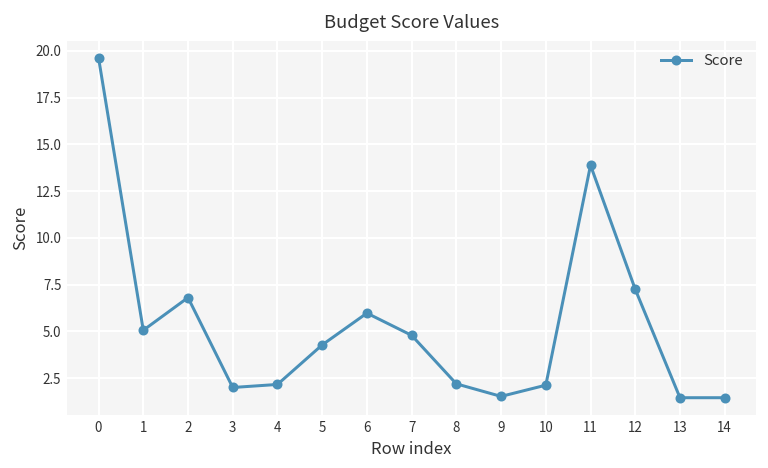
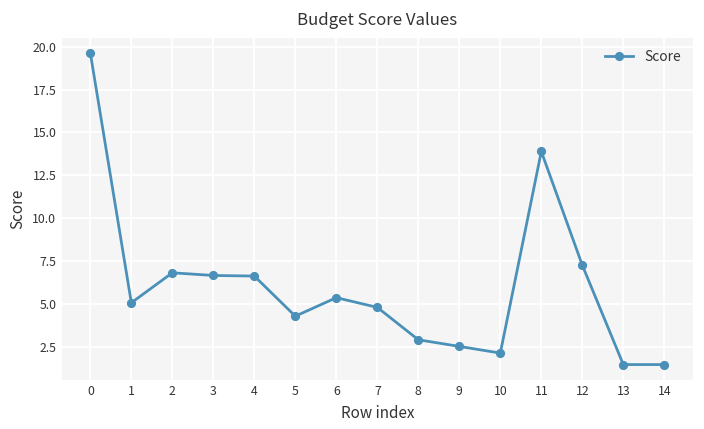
  {
    "0": 19.6,
    "1": 5.1,
    "2": 6.8,
-   "3": 2.0,
-   "4": 2.2,
+   "3": 6.6,
+   "4": 6.6,
    "5": 4.3,
-   "6": 6.0,
+   "6": 5.4,
    "7": 4.8,
-   "8": 2.2,
-   "9": 1.5,
+   "8": 2.9,
+   "9": 2.5,
    "10": 2.1,
    "11": 13.9,
    "12": 7.2,
    "13": 1.4,
    "14": 1.4
  }
